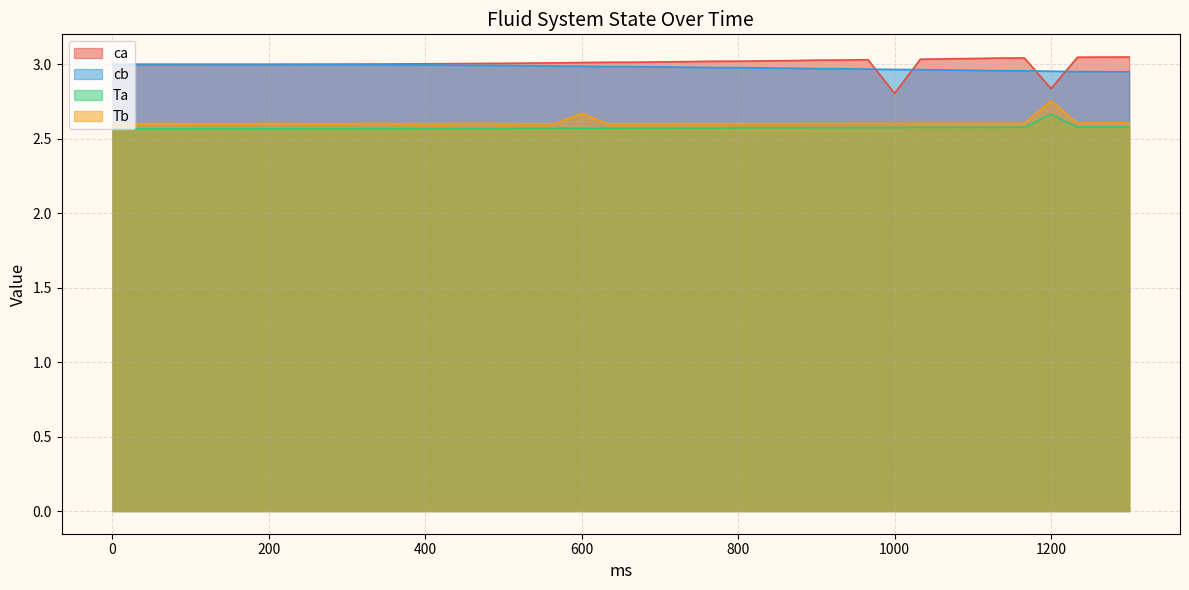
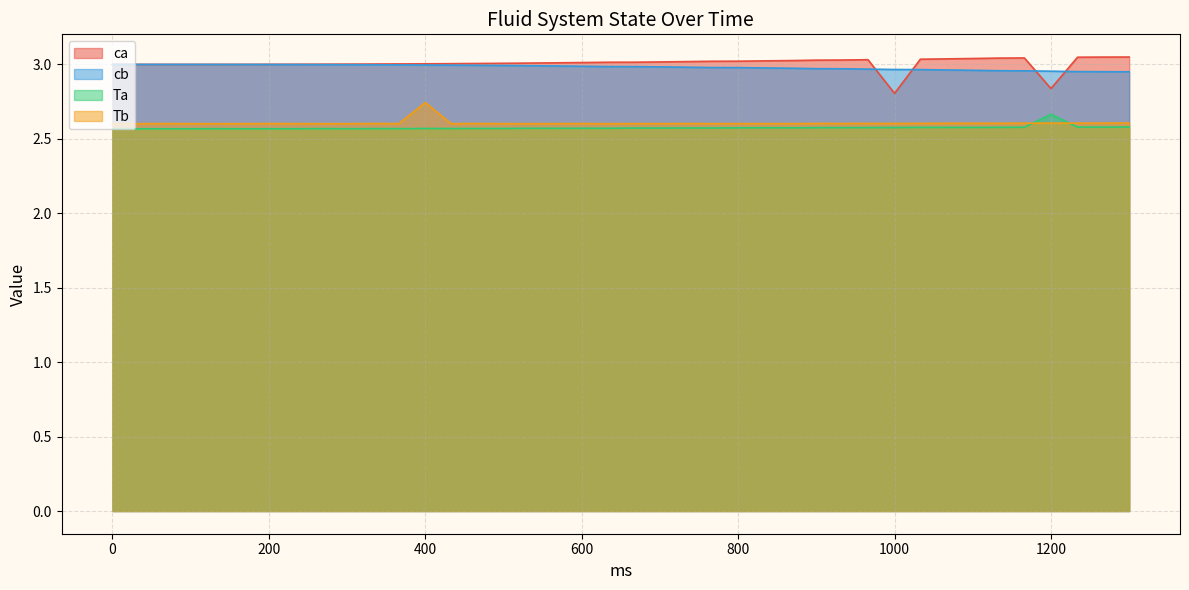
  {
    "ca": {
      "600": 3.01,
      "1000": 2.81,
      "1200": 2.84
    },
    "cb": {
      "600": 2.99,
      "1000": 2.97,
      "1200": 2.95
    },
    "Ta": {
      "400": 2.57,
      "600": 2.57,
      "1000": 2.58,
      "1200": 2.66
    },
    "Tb": {
-     "400": 2.60,
-     "600": 2.67,
+     "400": 2.74,
+     "600": 2.60,
      "1000": 2.60,
-     "1200": 2.76
+     "1200": 2.61
    }
  }
